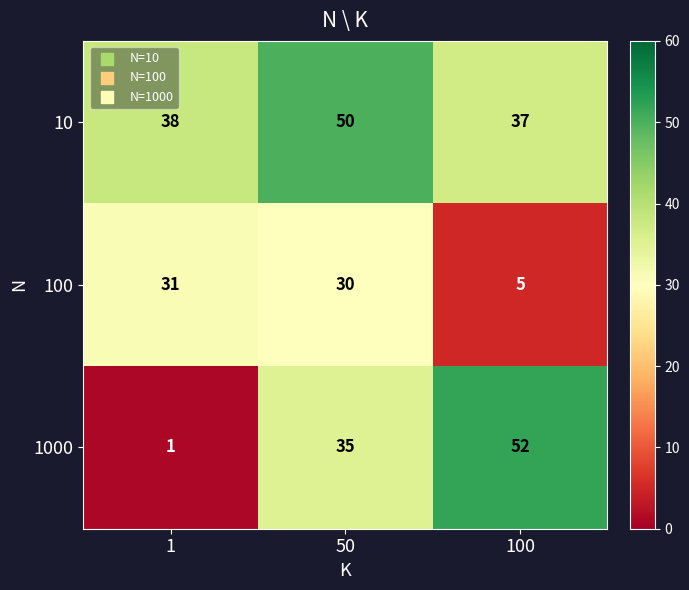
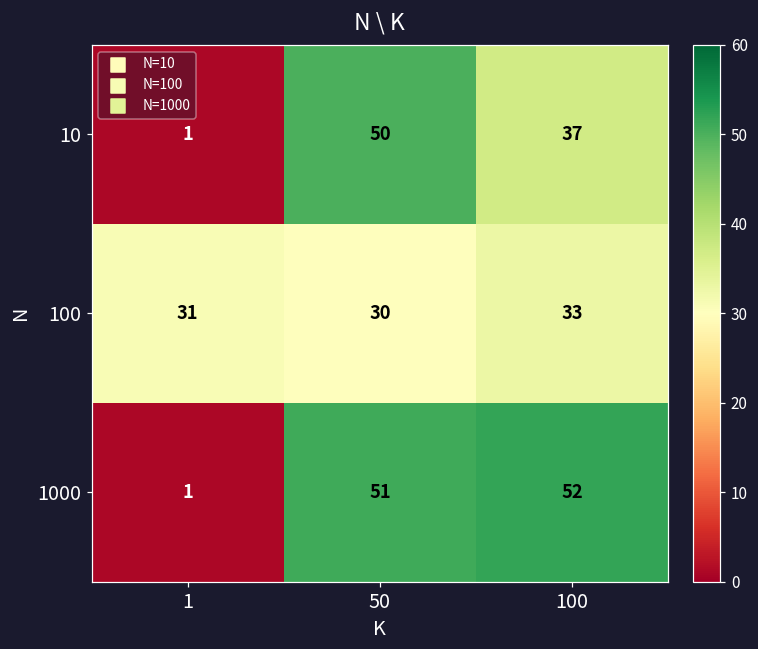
  {
    "10": {
-     "1": 38,
+     "1": 1,
      "50": 50,
      "100": 37
    },
    "100": {
      "1": 31,
      "50": 30,
-     "100": 5
+     "100": 33
    },
    "1000": {
      "1": 1,
-     "50": 35,
+     "50": 51,
      "100": 52
    }
  }
